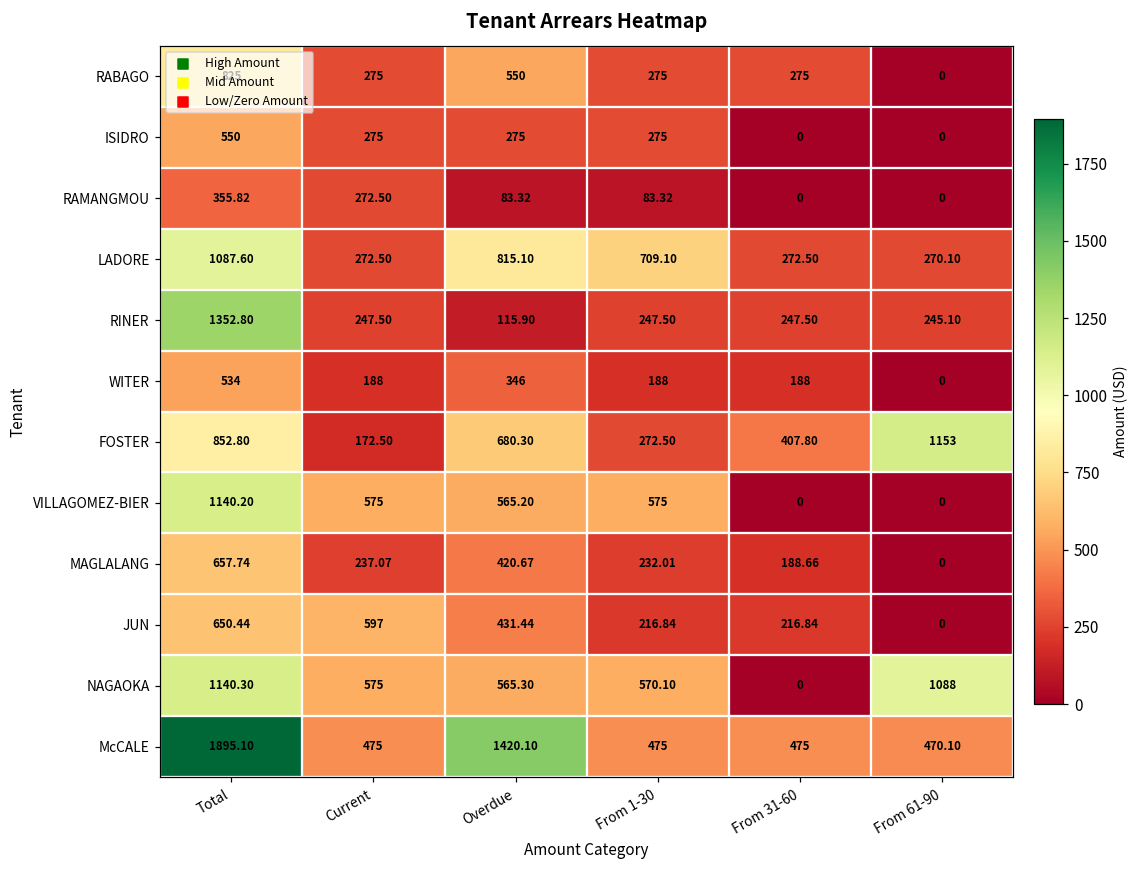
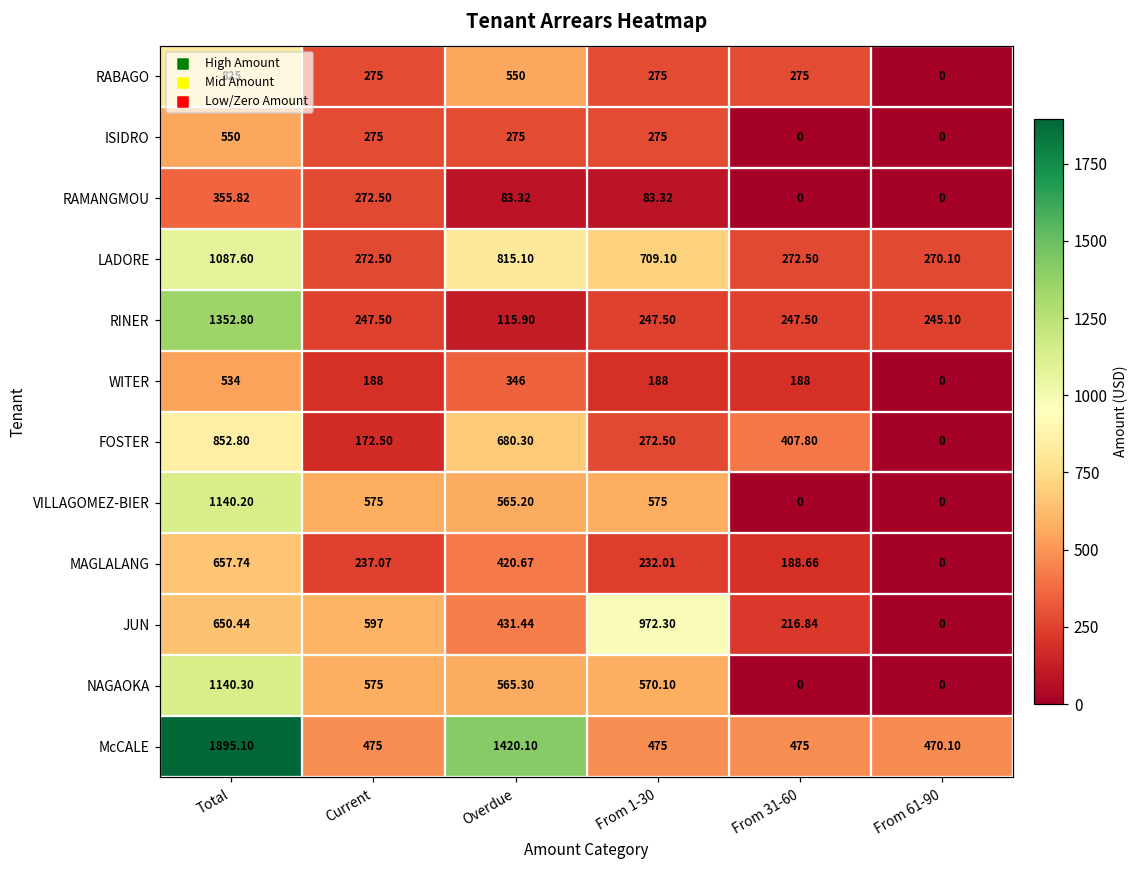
  {
    "RABAGO": {
      "Current": 275,
      "Overdue": 550,
      "From 1-30": 275,
      "From 31-60": 275,
      "From 61-90": 0
    },
    "ISIDRO": {
      "Total": 550,
      "Current": 275,
      "Overdue": 275,
      "From 1-30": 275,
      "From 31-60": 0,
      "From 61-90": 0
    },
    "RAMANGMOU": {
      "Total": 355.82,
      "Current": 272.50,
      "Overdue": 83.32,
      "From 1-30": 83.32,
      "From 31-60": 0,
      "From 61-90": 0
    },
    "LADORE": {
      "Total": 1087.60,
      "Current": 272.50,
      "Overdue": 815.10,
      "From 1-30": 709.10,
      "From 31-60": 272.50,
      "From 61-90": 270.10
    },
    "RINER": {
      "Total": 1352.80,
      "Current": 247.50,
      "Overdue": 115.90,
      "From 1-30": 247.50,
      "From 31-60": 247.50,
      "From 61-90": 245.10
    },
    "WITER": {
      "Total": 534,
      "Current": 188,
      "Overdue": 346,
      "From 1-30": 188,
      "From 31-60": 188,
      "From 61-90": 0
    },
    "FOSTER": {
      "Total": 852.80,
      "Current": 172.50,
      "Overdue": 680.30,
      "From 1-30": 272.50,
      "From 31-60": 407.80,
-     "From 61-90": 1153
+     "From 61-90": 0
    },
    "VILLAGOMEZ-BIER": {
      "Total": 1140.20,
      "Current": 575,
      "Overdue": 565.20,
      "From 1-30": 575,
      "From 31-60": 0,
      "From 61-90": 0
    },
    "MAGLALANG": {
      "Total": 657.74,
      "Current": 237.07,
      "Overdue": 420.67,
      "From 1-30": 232.01,
      "From 31-60": 188.66,
      "From 61-90": 0
    },
    "JUN": {
      "Total": 650.44,
      "Current": 597,
      "Overdue": 431.44,
-     "From 1-30": 216.84,
+     "From 1-30": 972.30,
      "From 31-60": 216.84,
      "From 61-90": 0
    },
    "NAGAOKA": {
      "Total": 1140.30,
      "Current": 575,
      "Overdue": 565.30,
      "From 1-30": 570.10,
      "From 31-60": 0,
-     "From 61-90": 1088
+     "From 61-90": 0
    },
    "McCALE": {
      "Total": 1895.10,
      "Current": 475,
      "Overdue": 1420.10,
      "From 1-30": 475,
      "From 31-60": 475,
      "From 61-90": 470.10
    }
  }
